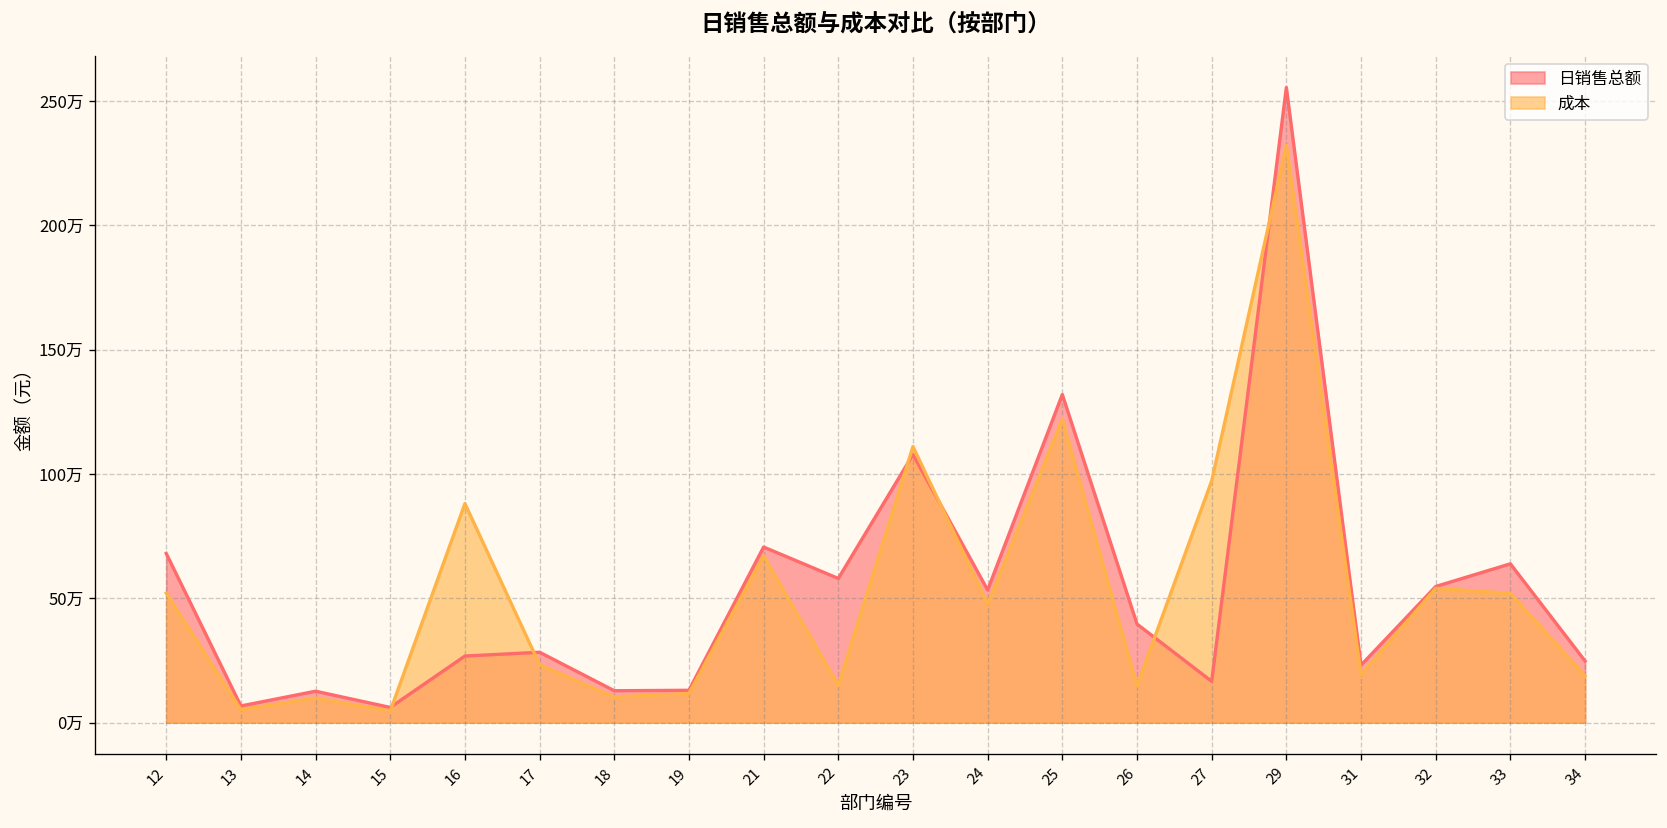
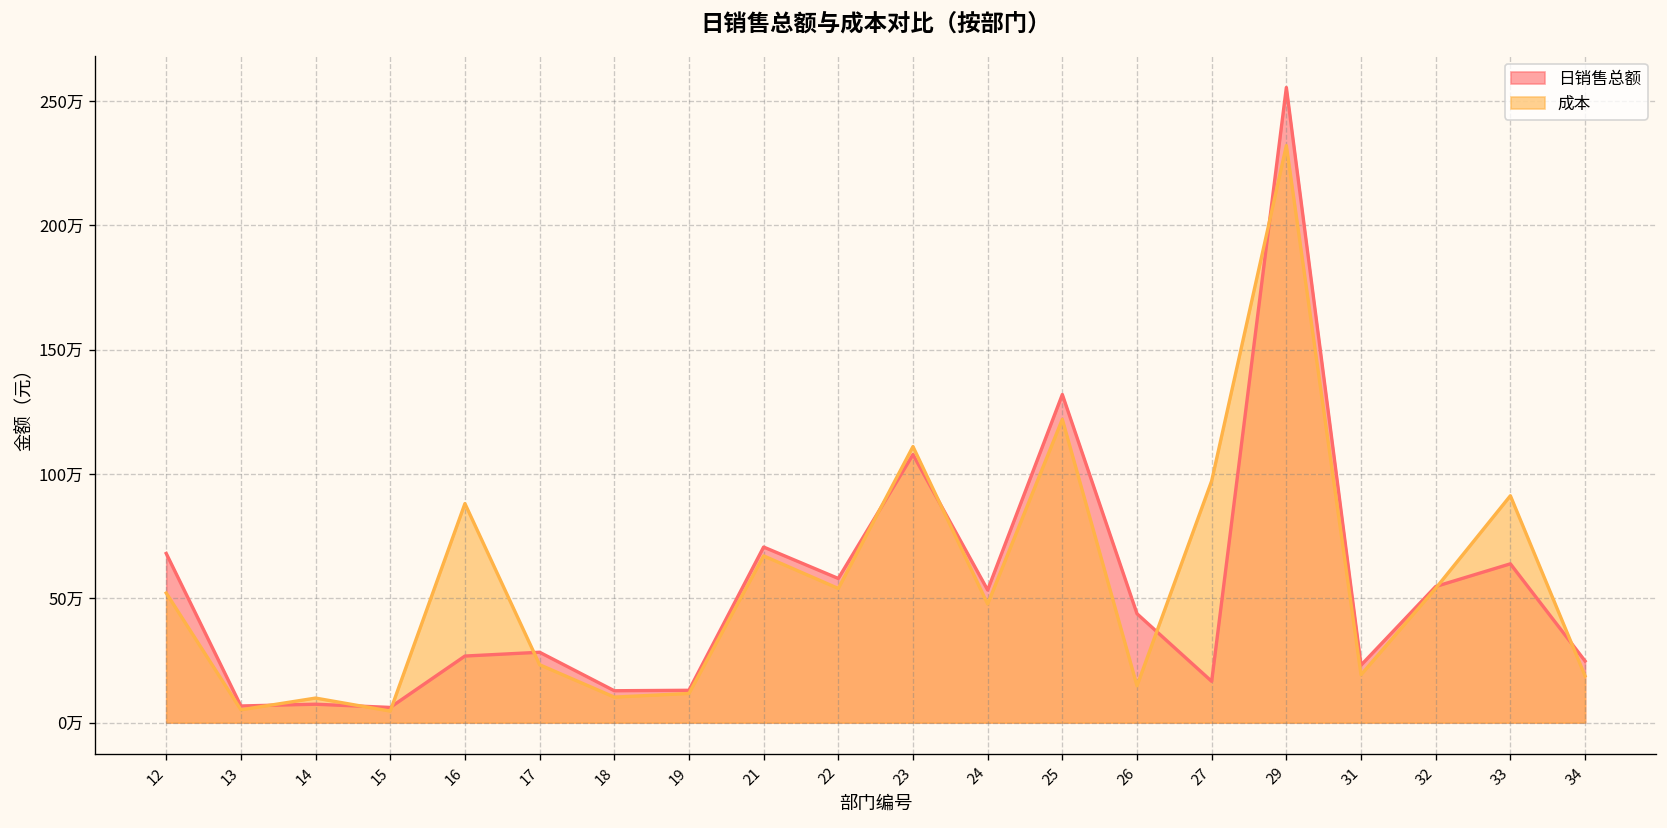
  {
    "日销售总额": {
      "12": "68万",
      "13": "7万",
-     "14": "13万",
+     "14": "7万",
      "15": "6万",
      "16": "27万",
      "17": "28万",
      "18": "13万",
      "19": "13万",
      "21": "71万",
      "22": "58万",
      "23": "108万",
      "24": "53万",
      "25": "132万",
-     "26": "40万",
+     "26": "44万",
      "27": "17万",
      "29": "255万",
      "31": "23万",
      "33": "64万",
      "34": "25万"
    },
    "成本": {
      "12": "52万",
      "13": "5万",
      "14": "10万",
      "15": "5万",
      "16": "88万",
      "17": "23万",
      "18": "10万",
      "19": "12万",
      "21": "67万",
-     "22": "15万",
+     "22": "54万",
      "23": "111万",
      "24": "48万",
      "25": "122万",
      "26": "15万",
      "27": "97万",
      "29": "232万",
      "31": "19万",
-     "33": "52万",
+     "33": "91万",
      "34": "19万"
    }
  }
